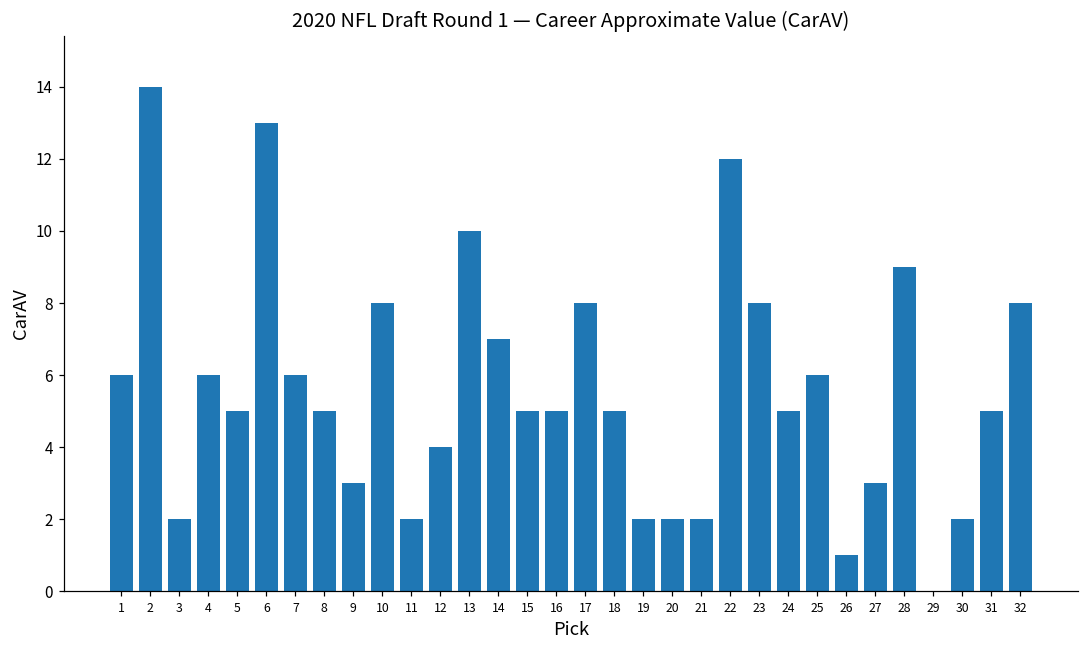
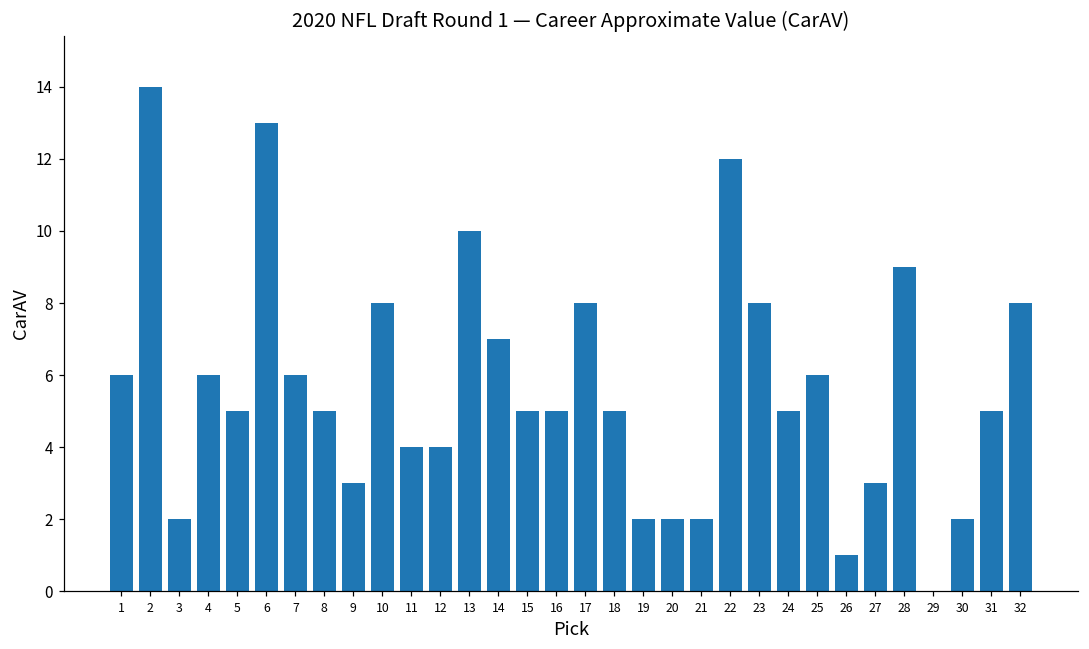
  {
    "1": 6,
    "2": 14,
    "3": 2,
    "4": 6,
    "5": 5,
    "6": 13,
    "7": 6,
    "8": 5,
    "9": 3,
    "10": 8,
-   "11": 2,
+   "11": 4,
    "12": 4,
    "13": 10,
    "14": 7,
    "15": 5,
    "16": 5,
    "17": 8,
    "18": 5,
    "19": 2,
    "20": 2,
    "21": 2,
    "22": 12,
    "23": 8,
    "24": 5,
    "25": 6,
    "26": 1,
    "27": 3,
    "28": 9,
    "29": 0,
    "30": 2,
    "31": 5,
    "32": 8
  }
